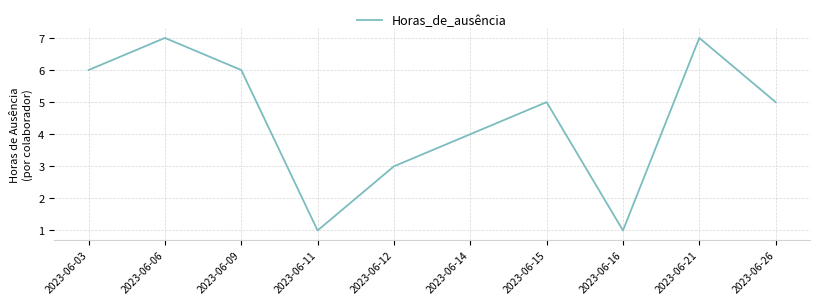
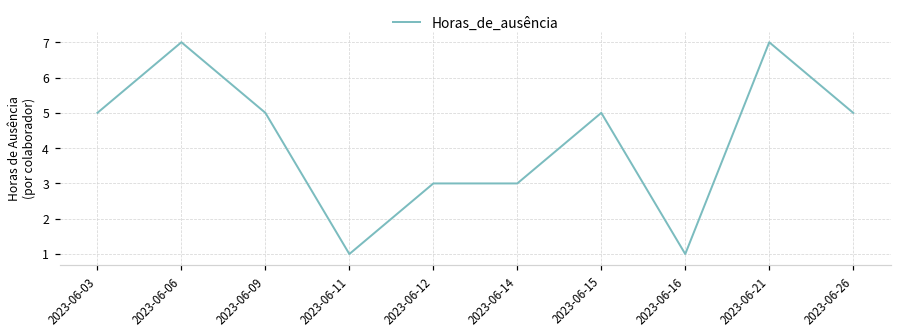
  {
-   "2023-06-03": 6,
+   "2023-06-03": 5,
    "2023-06-06": 7,
-   "2023-06-09": 6,
+   "2023-06-09": 5,
    "2023-06-11": 1,
    "2023-06-12": 3,
-   "2023-06-14": 4,
+   "2023-06-14": 3,
    "2023-06-15": 5,
    "2023-06-16": 1,
    "2023-06-21": 7,
    "2023-06-26": 5
  }
